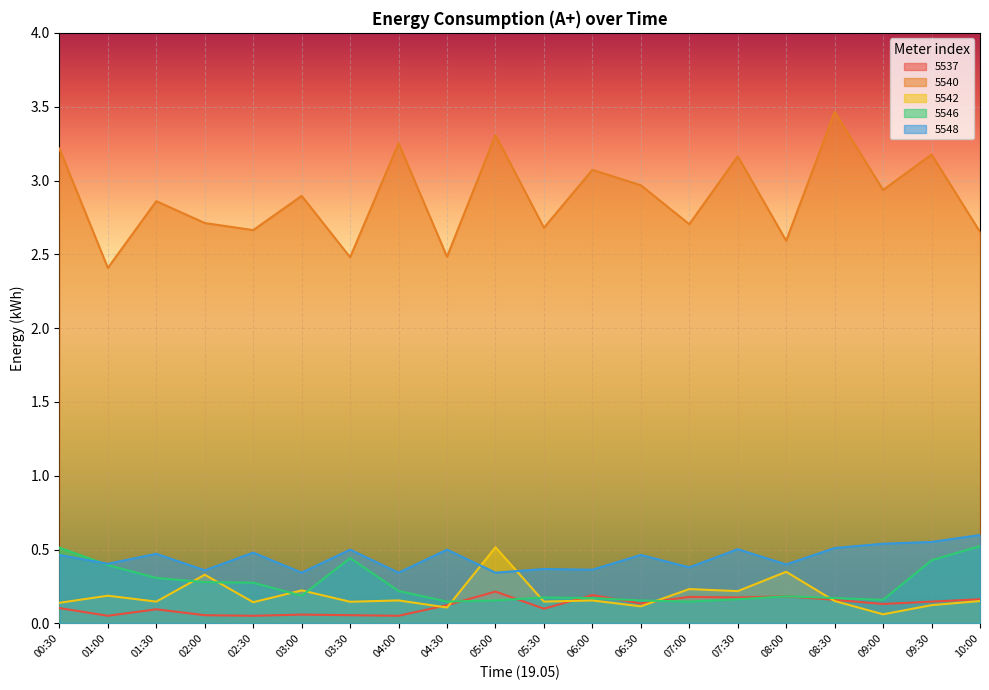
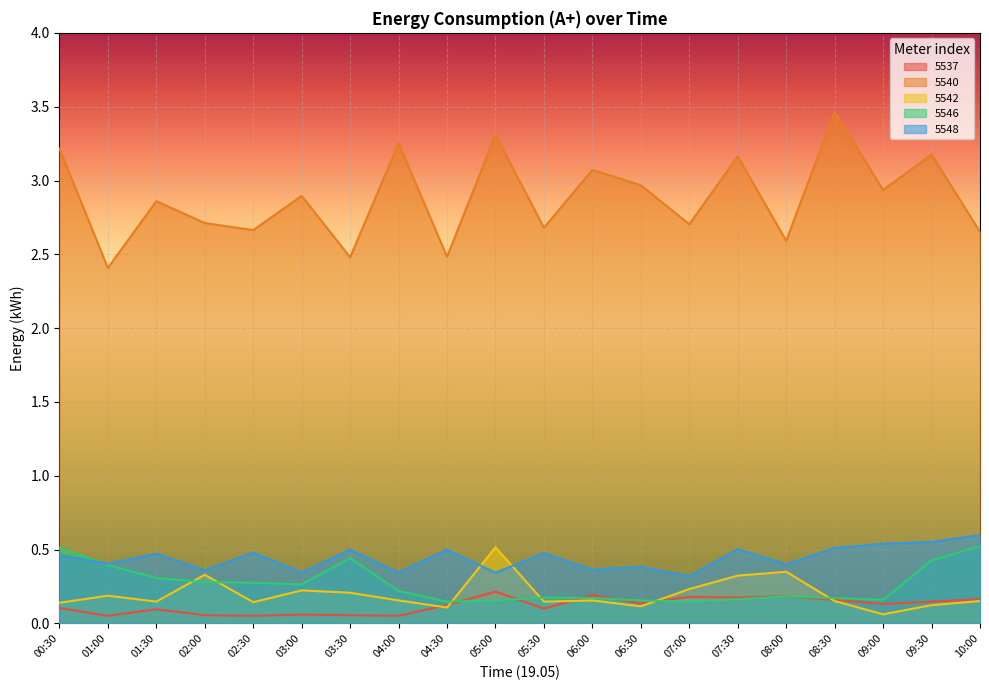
  {
    "5542": {
      "00:30": 0.14,
      "01:00": 0.19,
      "01:30": 0.15,
      "02:00": 0.33,
      "02:30": 0.14,
      "03:00": 0.22,
-     "03:30": 0.15,
+     "03:30": 0.21,
      "04:00": 0.16,
      "05:00": 0.52,
      "05:30": 0.15,
      "06:30": 0.12,
      "07:00": 0.23,
-     "07:30": 0.22,
+     "07:30": 0.32,
      "08:00": 0.35,
      "09:00": 0.06,
      "09:30": 0.12
    },
    "5546": {
      "00:30": 0.51,
      "01:30": 0.31,
      "02:00": 0.28,
      "02:30": 0.28,
-     "03:00": 0.19,
+     "03:00": 0.26,
      "03:30": 0.44,
      "04:00": 0.22,
      "04:30": 0.15,
      "05:00": 0.16,
      "05:30": 0.18,
      "06:30": 0.16,
      "07:00": 0.15,
      "09:00": 0.16,
      "09:30": 0.43,
      "10:00": 0.52
    },
    "5548": {
      "00:30": 0.46,
      "01:30": 0.47,
      "02:00": 0.36,
      "02:30": 0.48,
      "03:00": 0.34,
      "03:30": 0.50,
      "04:00": 0.34,
      "04:30": 0.50,
      "05:00": 0.34,
-     "05:30": 0.37,
+     "05:30": 0.48,
      "06:00": 0.36,
-     "06:30": 0.46,
-     "07:00": 0.38,
+     "06:30": 0.38,
+     "07:00": 0.32,
      "07:30": 0.50,
      "08:00": 0.40,
      "08:30": 0.51,
      "09:00": 0.54,
      "09:30": 0.55,
      "10:00": 0.60
    }
  }
